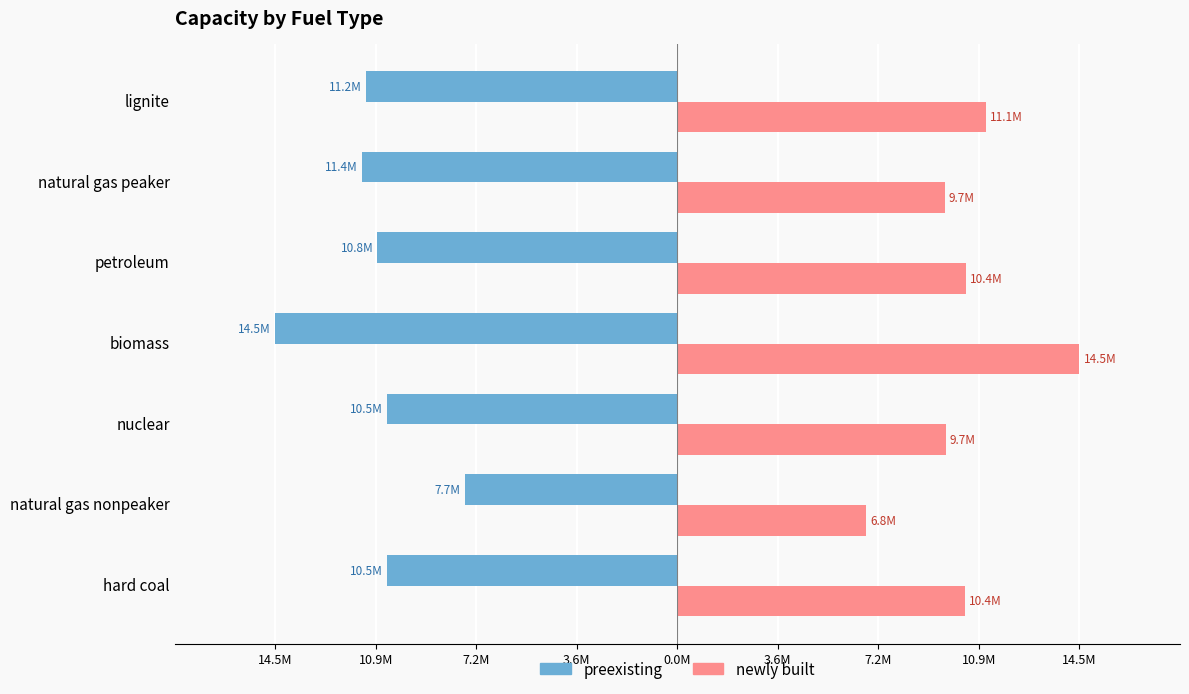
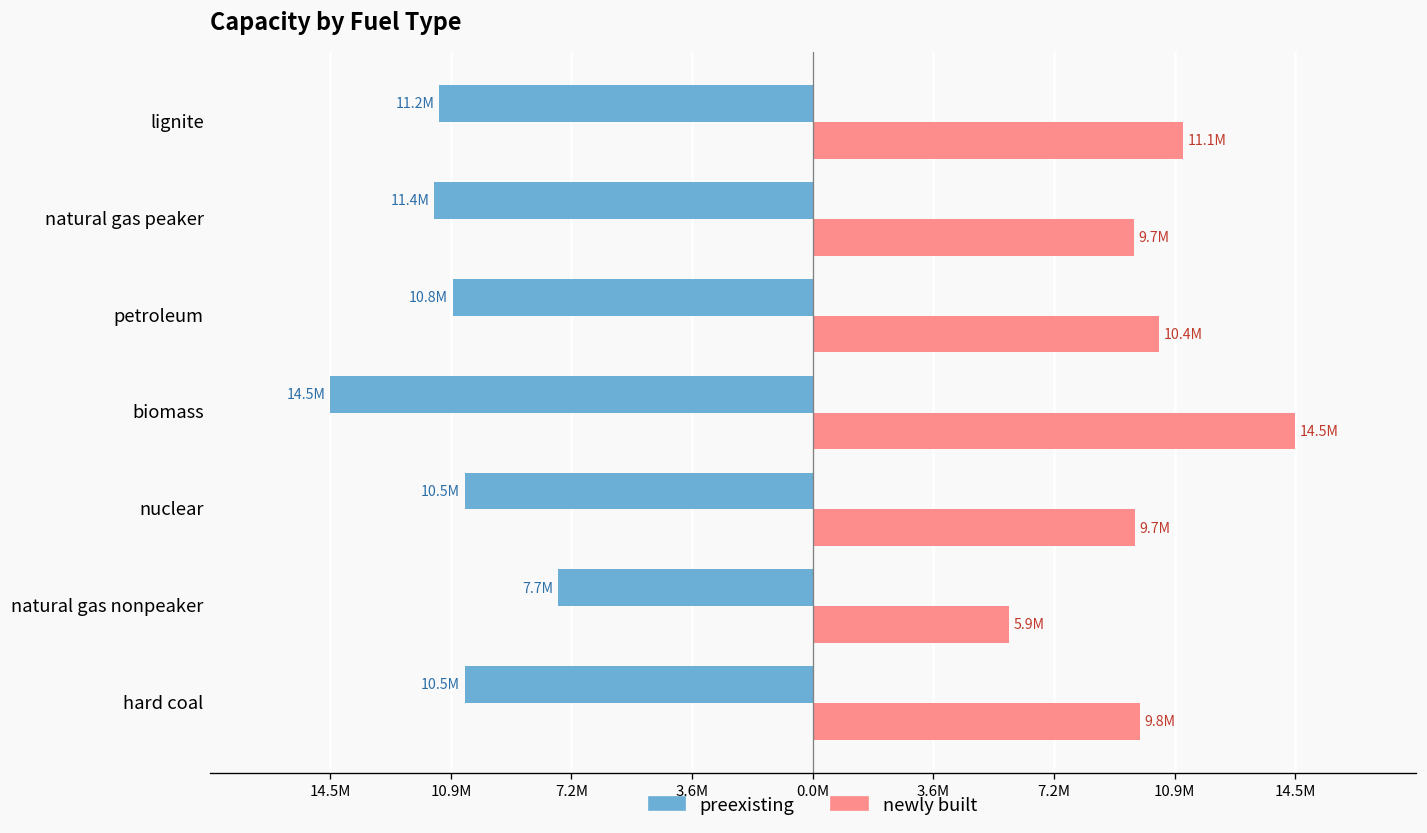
  {
    "newly built": {
      "lignite": "11.1M",
      "natural gas peaker": "9.7M",
      "petroleum": "10.4M",
      "biomass": "14.5M",
      "nuclear": "9.7M",
-     "natural gas nonpeaker": "6.8M",
-     "hard coal": "10.4M"
+     "natural gas nonpeaker": "5.9M",
+     "hard coal": "9.8M"
    }
  }
